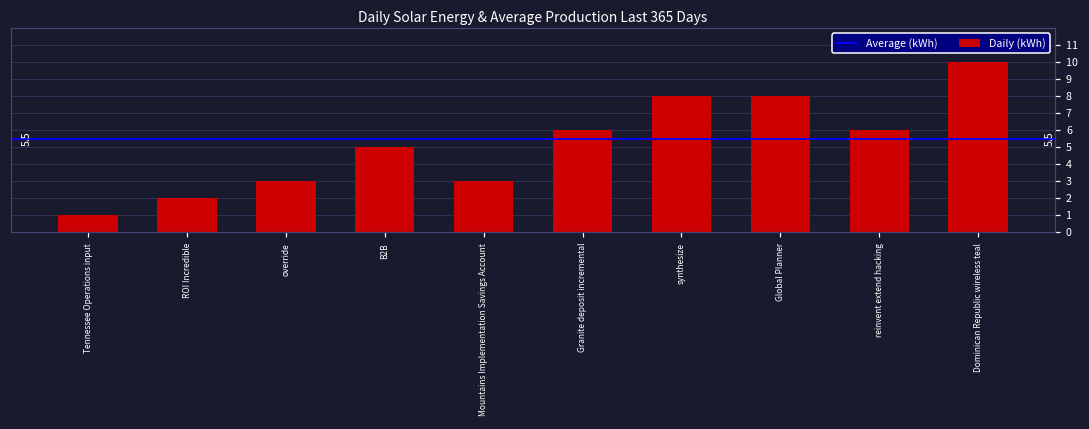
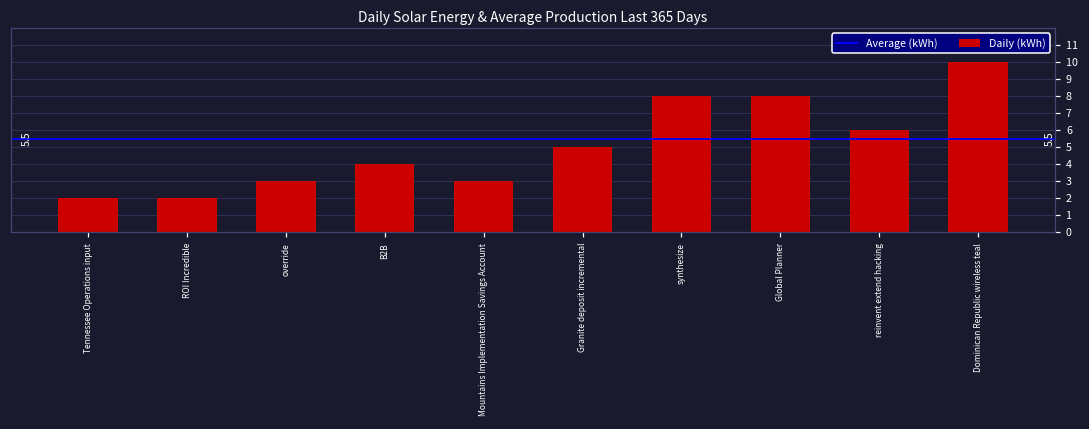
  {
-   "Tennessee Operations input": 1,
+   "Tennessee Operations input": 2,
    "ROI Incredible": 2,
    "override": 3,
-   "B2B": 5,
+   "B2B": 4,
    "Mountains Implementation Savings Account": 3,
-   "Granite deposit incremental": 6,
+   "Granite deposit incremental": 5,
    "synthesize": 8,
    "Global Planner": 8,
    "reinvent extend hacking": 6,
    "Dominican Republic wireless teal": 10
  }
